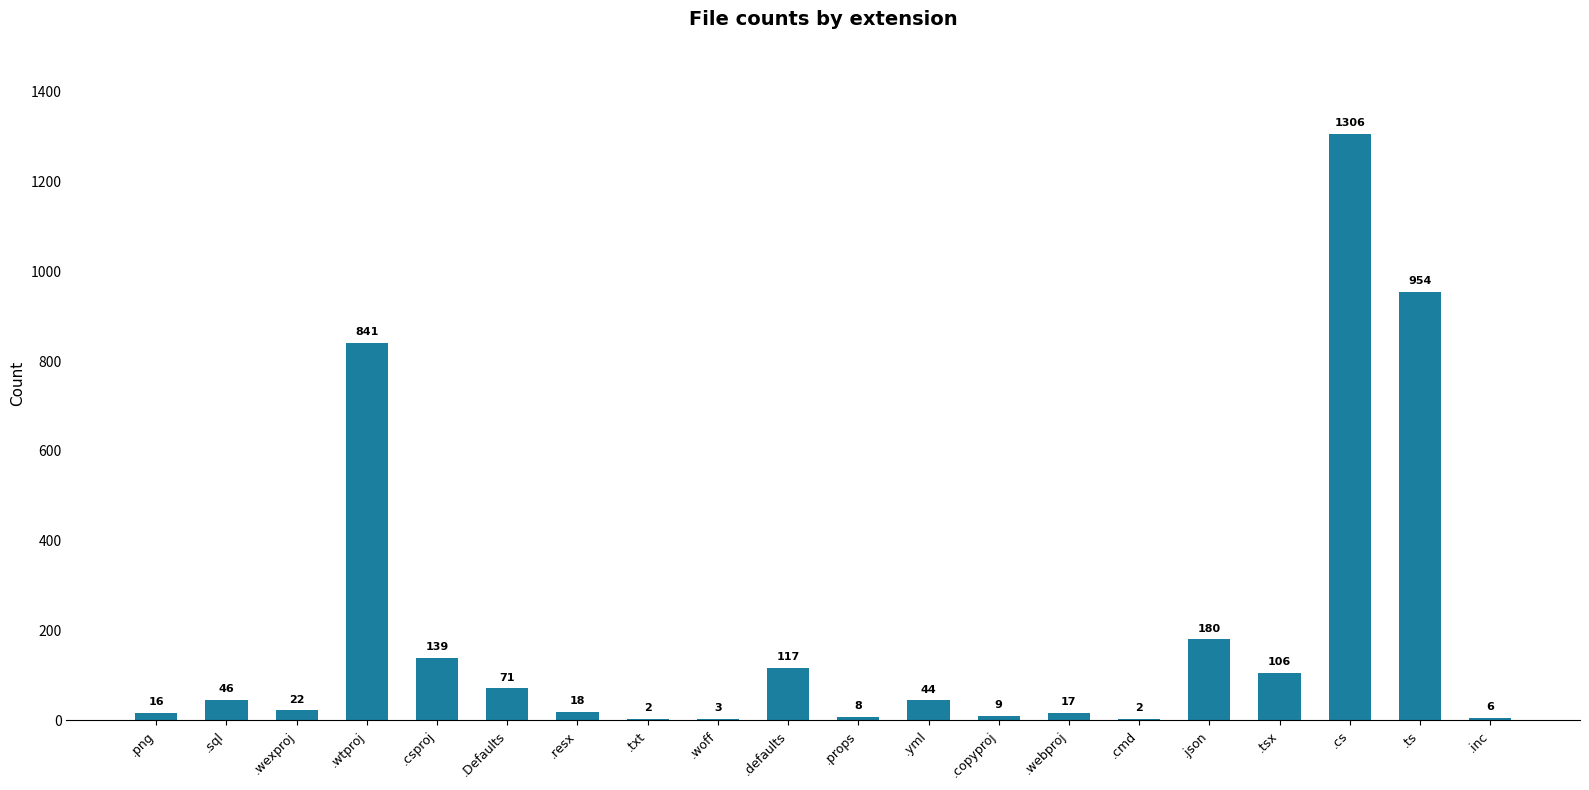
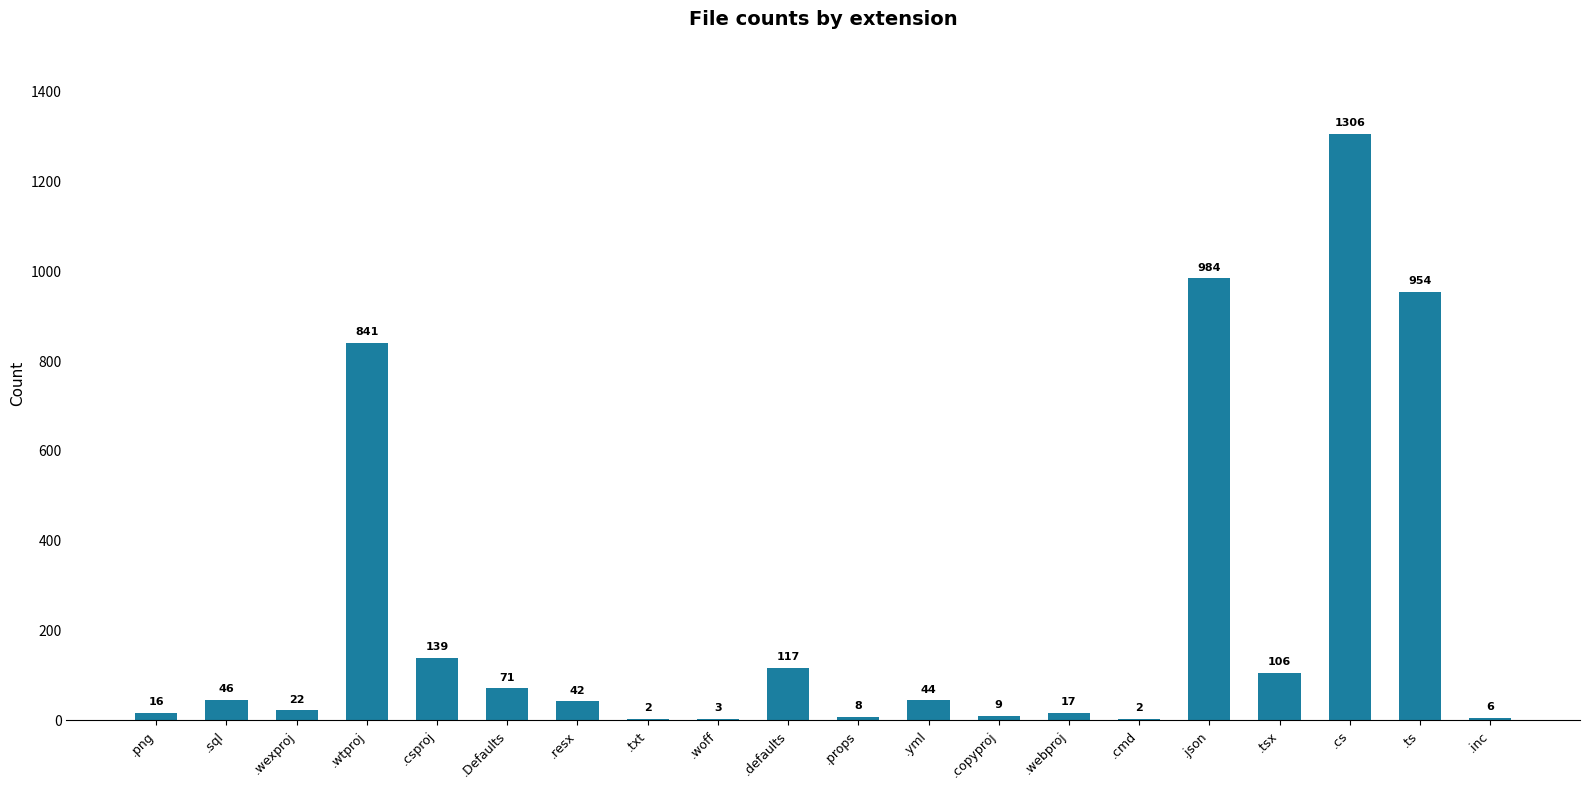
  {
    ".png": 16,
    ".sql": 46,
    ".wexproj": 22,
    ".wtproj": 841,
    ".csproj": 139,
    ".Defaults": 71,
-   ".resx": 18,
+   ".resx": 42,
    ".txt": 2,
    ".woff": 3,
    ".defaults": 117,
    ".props": 8,
    ".yml": 44,
    ".copyproj": 9,
    ".webproj": 17,
    ".cmd": 2,
-   ".json": 180,
+   ".json": 984,
    ".tsx": 106,
    ".cs": 1306,
    ".ts": 954,
    ".inc": 6
  }
